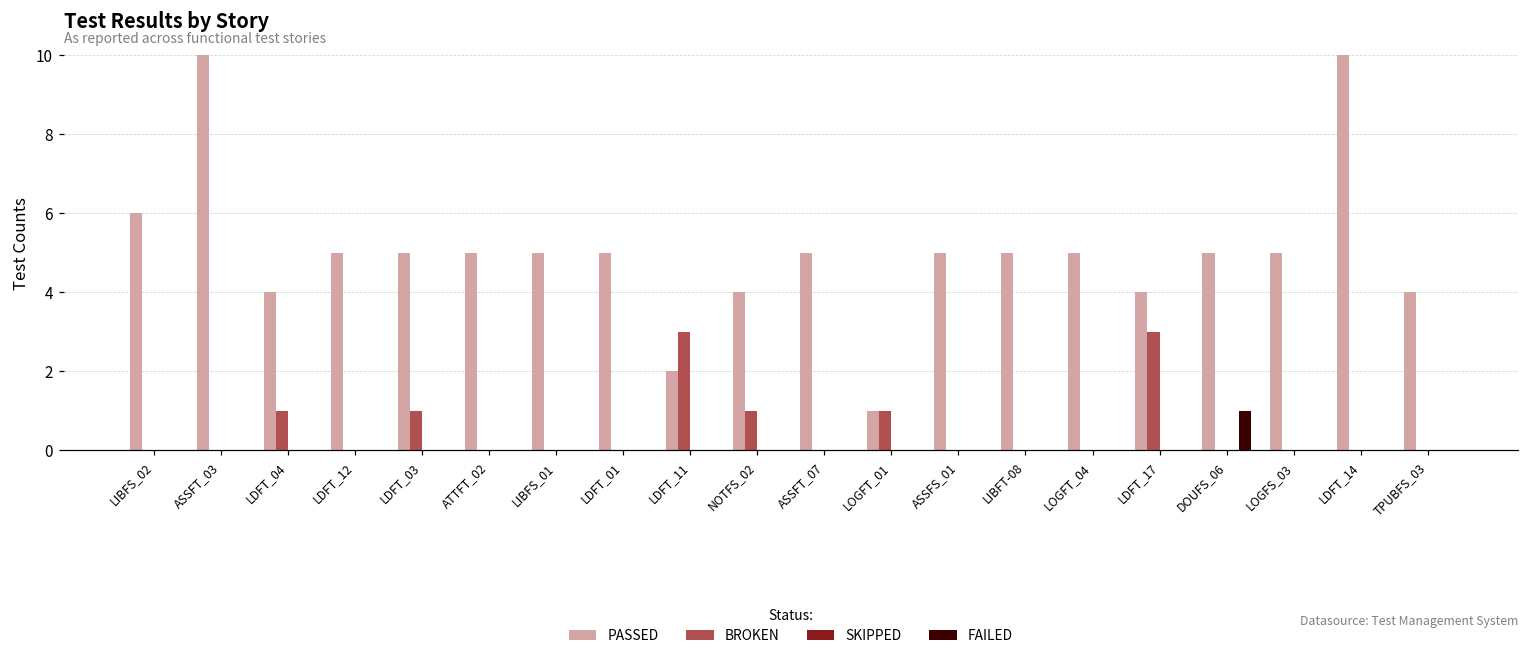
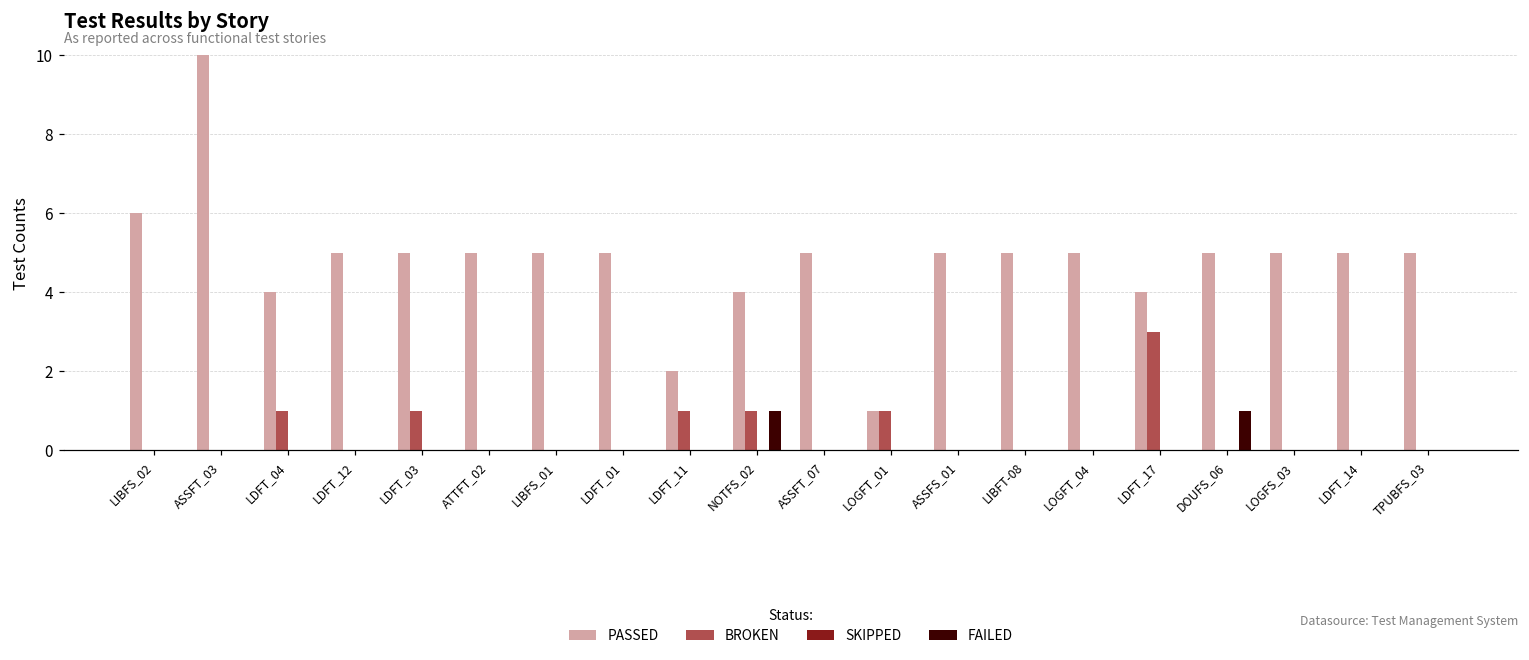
  {
    "PASSED": {
      "LIBFS_02": 6,
      "ASSFT_03": 10,
      "LDFT_04": 4,
      "LDFT_12": 5,
      "LDFT_03": 5,
      "ATTFT_02": 5,
      "LIBFS_01": 5,
      "LDFT_01": 5,
      "LDFT_11": 2,
      "NOTFS_02": 4,
      "ASSFT_07": 5,
      "LOGFT_01": 1,
      "ASSFS_01": 5,
      "LIBFT-08": 5,
      "LOGFT_04": 5,
      "LDFT_17": 4,
      "DOUFS_06": 5,
      "LOGFS_03": 5,
-     "LDFT_14": 10,
-     "TPUBFS_03": 4
+     "LDFT_14": 5,
+     "TPUBFS_03": 5
    },
    "BROKEN": {
      "LIBFS_02": 0,
      "ASSFT_03": 0,
      "LDFT_04": 1,
      "LDFT_12": 0,
      "LDFT_03": 1,
      "ATTFT_02": 0,
      "LIBFS_01": 0,
      "LDFT_01": 0,
-     "LDFT_11": 3,
+     "LDFT_11": 1,
      "NOTFS_02": 1,
      "ASSFT_07": 0,
      "LOGFT_01": 1,
      "ASSFS_01": 0,
      "LIBFT-08": 0,
      "LOGFT_04": 0,
      "LDFT_17": 3,
      "DOUFS_06": 0,
      "LOGFS_03": 0,
      "LDFT_14": 0,
      "TPUBFS_03": 0
    },
    "SKIPPED": {
      "LIBFS_02": 0,
      "ASSFT_03": 0,
      "LDFT_04": 0,
      "LDFT_12": 0,
      "LDFT_03": 0,
      "ATTFT_02": 0,
      "LIBFS_01": 0,
      "LDFT_01": 0,
      "LDFT_11": 0,
      "NOTFS_02": 0,
      "ASSFT_07": 0,
      "LOGFT_01": 0,
      "ASSFS_01": 0,
      "LIBFT-08": 0,
      "LOGFT_04": 0,
      "LDFT_17": 0,
      "DOUFS_06": 0,
      "LOGFS_03": 0,
      "LDFT_14": 0,
      "TPUBFS_03": 0
    },
    "FAILED": {
      "LIBFS_02": 0,
      "ASSFT_03": 0,
      "LDFT_04": 0,
      "LDFT_12": 0,
      "LDFT_03": 0,
      "ATTFT_02": 0,
      "LIBFS_01": 0,
      "LDFT_01": 0,
      "LDFT_11": 0,
-     "NOTFS_02": 0,
+     "NOTFS_02": 1,
      "ASSFT_07": 0,
      "LOGFT_01": 0,
      "ASSFS_01": 0,
      "LIBFT-08": 0,
      "LOGFT_04": 0,
      "LDFT_17": 0,
      "DOUFS_06": 1,
      "LOGFS_03": 0,
      "LDFT_14": 0,
      "TPUBFS_03": 0
    }
  }
